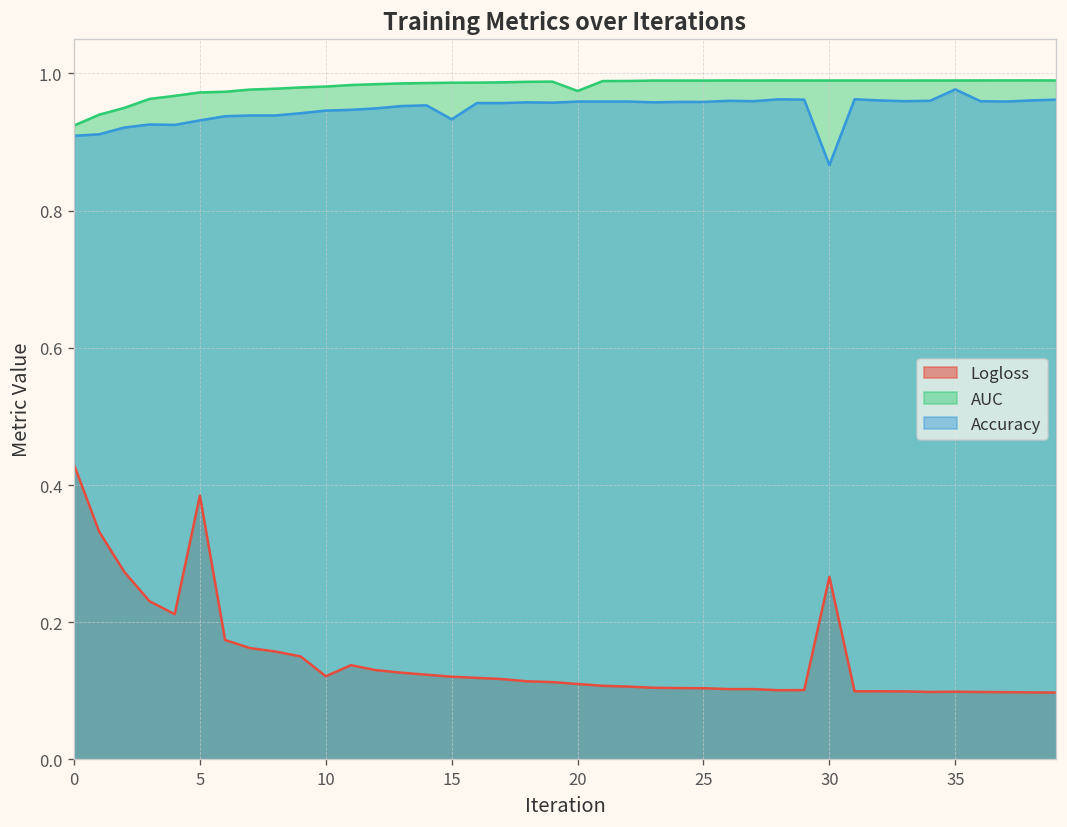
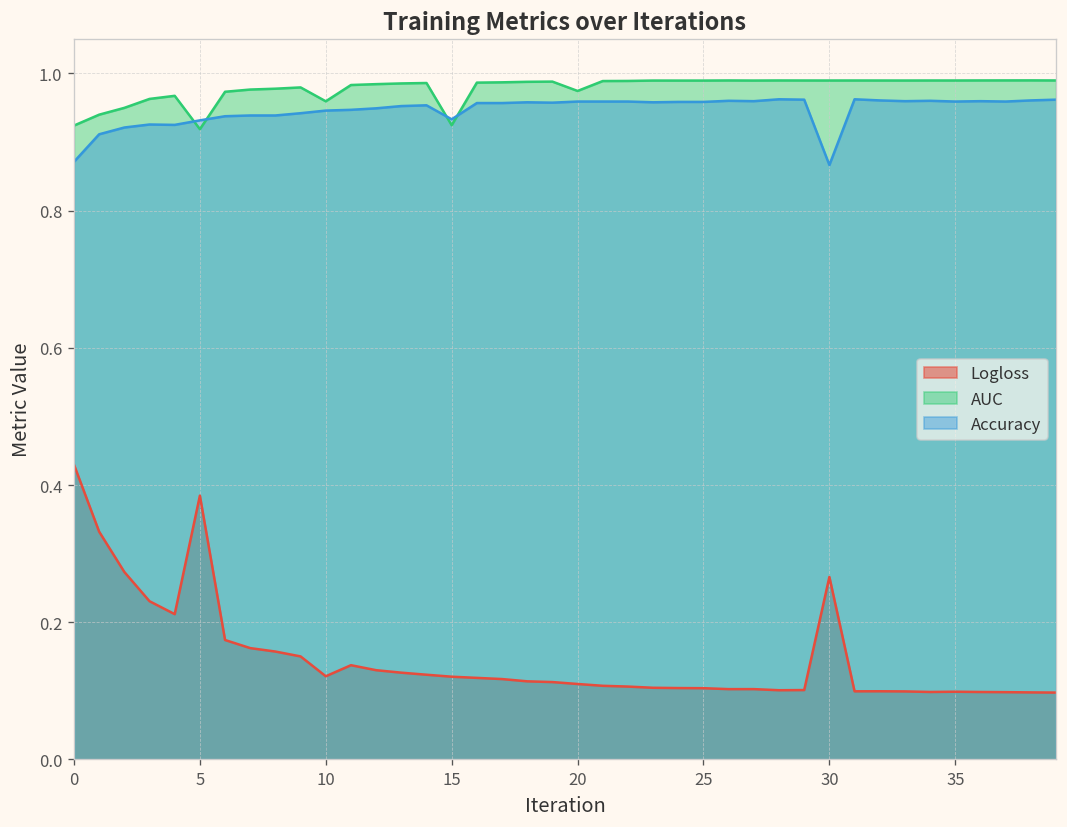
  {
    "Logloss": {
      "0": 0.43,
      "5": 0.38,
      "10": 0.12,
      "15": 0.12,
      "20": 0.11,
      "25": 0.10,
      "30": 0.27,
      "35": 0.10
    },
    "AUC": {
      "0": 0.92,
-     "5": 0.97,
-     "10": 0.98,
-     "15": 0.99,
+     "5": 0.92,
+     "10": 0.96,
+     "15": 0.92,
      "20": 0.97,
      "25": 0.99,
      "30": 0.99,
      "35": 0.99
    },
    "Accuracy": {
-     "0": 0.91,
+     "0": 0.87,
      "5": 0.93,
      "10": 0.95,
      "15": 0.93,
      "20": 0.96,
      "25": 0.96,
      "30": 0.87,
-     "35": 0.98
+     "35": 0.96
    }
  }
